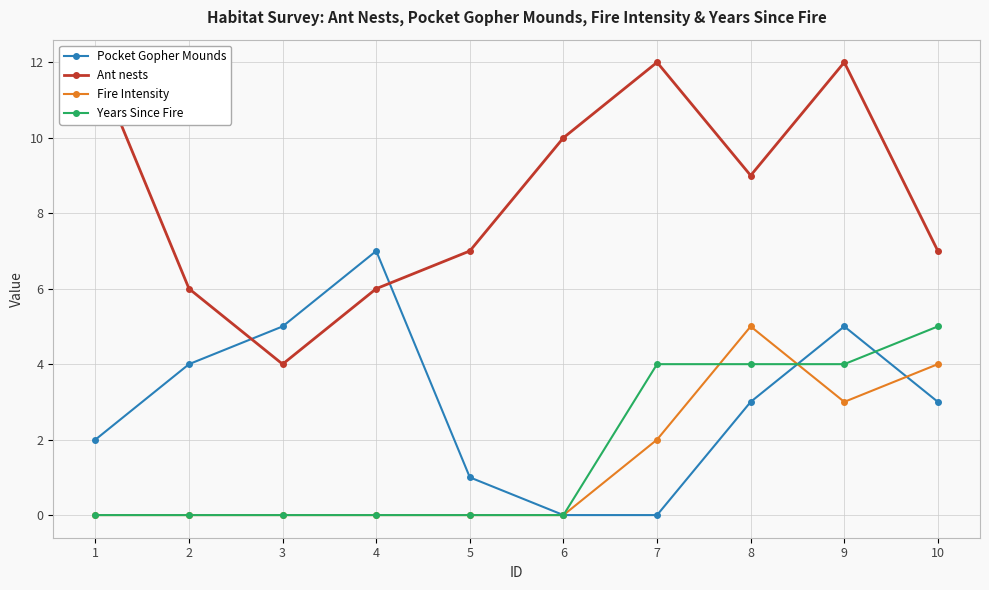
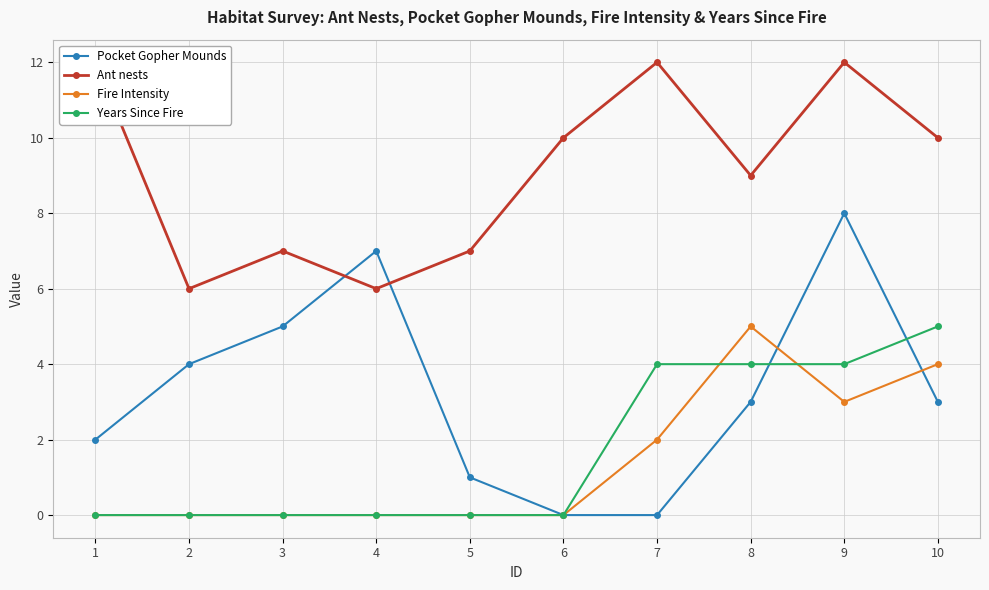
  {
    "Pocket Gopher Mounds": {
      "1": 2,
      "2": 4,
      "3": 5,
      "4": 7,
      "5": 1,
      "7": 0,
      "8": 3,
-     "9": 5,
+     "9": 8,
      "10": 3
    },
    "Ant nests": {
      "2": 6,
-     "3": 4,
+     "3": 7,
      "4": 6,
      "5": 7,
      "6": 10,
      "7": 12,
      "8": 9,
      "9": 12,
-     "10": 7
+     "10": 10
    },
    "Fire Intensity": {
      "7": 2,
      "8": 5,
      "9": 3,
      "10": 4
    },
    "Years Since Fire": {
      "7": 4,
      "8": 4,
      "9": 4,
      "10": 5
    }
  }
